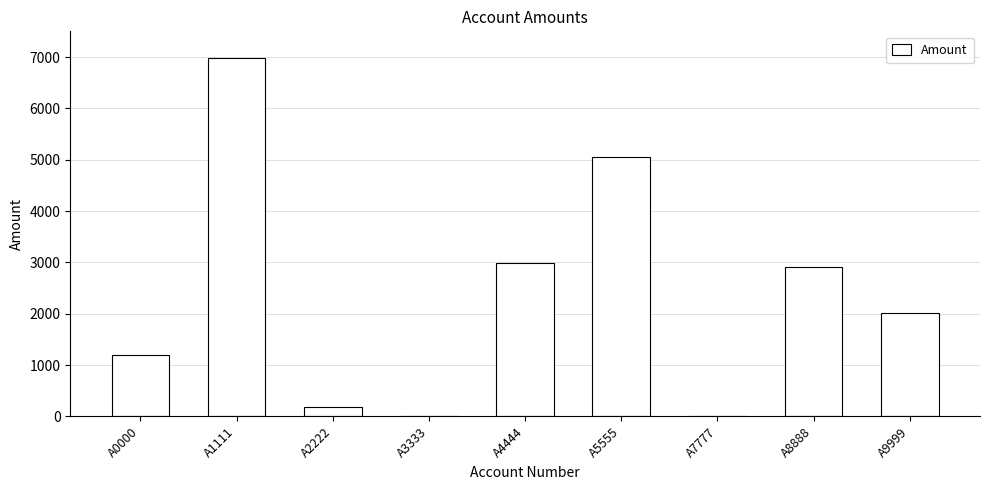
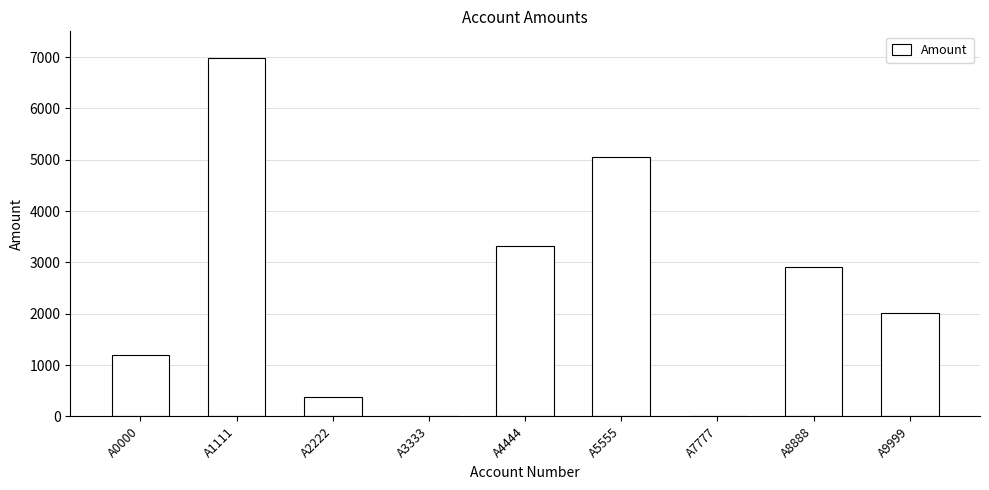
  {
    "A0000": 1200,
    "A1111": 7000,
-   "A2222": 200,
+   "A2222": 400,
    "A3333": 0,
-   "A4444": 3000,
+   "A4444": 3300,
    "A5555": 5100,
    "A7777": 0,
    "A8888": 2900,
    "A9999": 2000
  }
